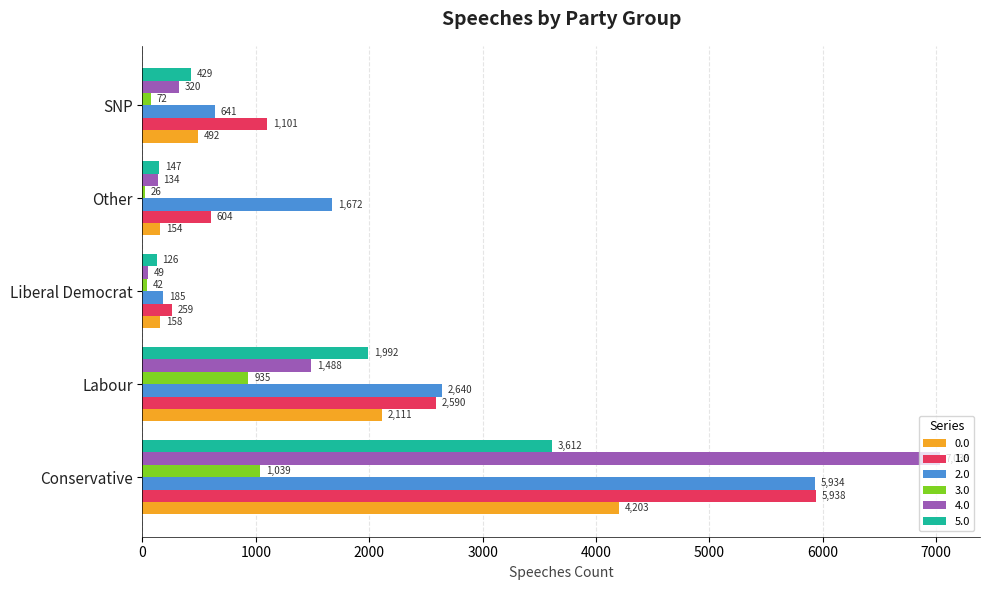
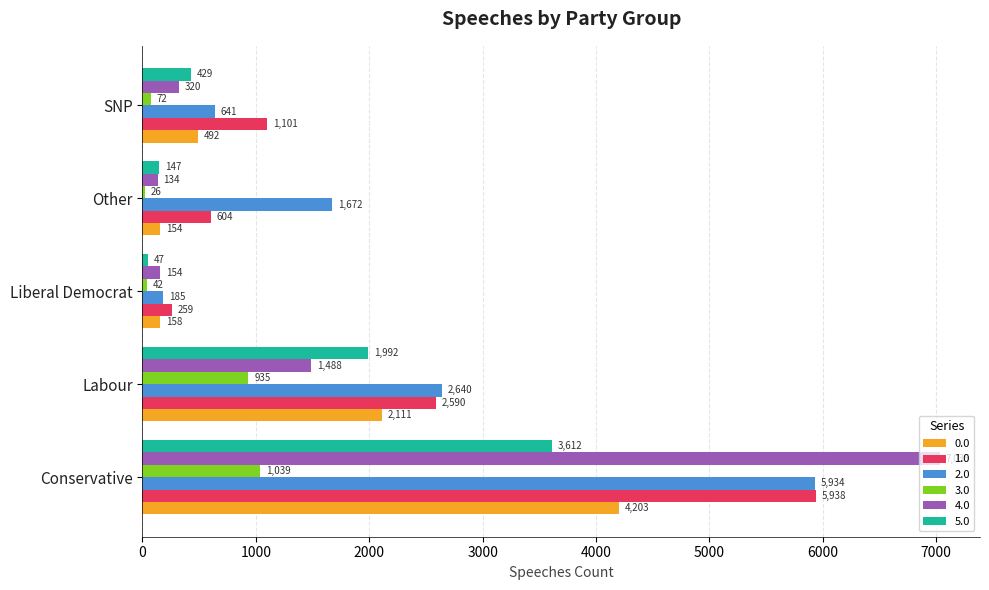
  {
    "0.0": {
      "SNP": "492",
      "Other": "154",
      "Liberal Democrat": "158",
      "Labour": "2,111",
      "Conservative": "4,203"
    },
    "1.0": {
      "SNP": "1,101",
      "Other": "604",
      "Liberal Democrat": "259",
      "Labour": "2,590",
      "Conservative": "5,938"
    },
    "2.0": {
      "SNP": "641",
      "Other": "1,672",
      "Liberal Democrat": "185",
      "Labour": "2,640",
      "Conservative": "5,934"
    },
    "3.0": {
      "SNP": "72",
      "Other": "26",
      "Liberal Democrat": "42",
      "Labour": "935",
      "Conservative": "1,039"
    },
    "4.0": {
      "SNP": "320",
      "Other": "134",
-     "Liberal Democrat": "49",
+     "Liberal Democrat": "154",
      "Labour": "1,488"
    },
    "5.0": {
      "SNP": "429",
      "Other": "147",
-     "Liberal Democrat": "126",
+     "Liberal Democrat": "47",
      "Labour": "1,992",
      "Conservative": "3,612"
    }
  }
